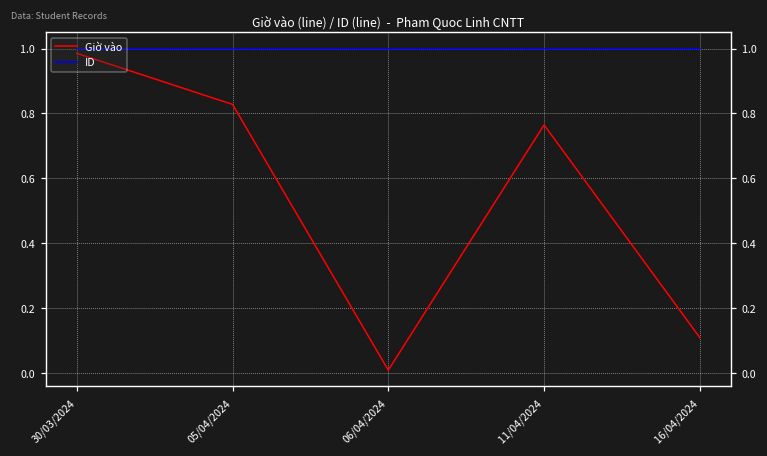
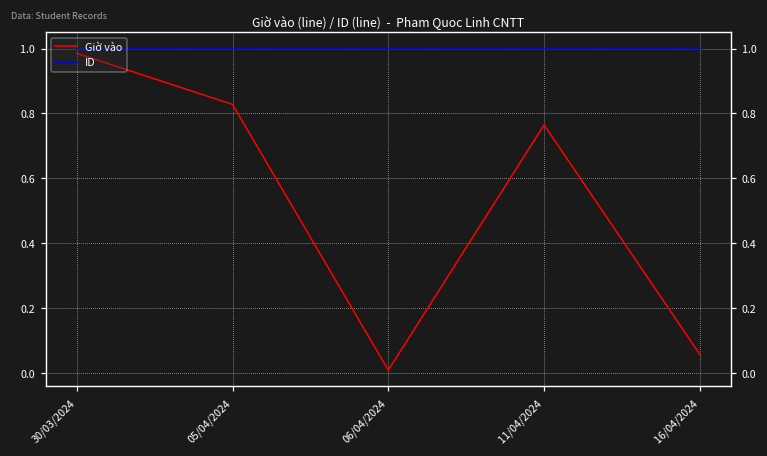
  {
    "Giờ vào": {
      "05/04/2024": 0.83,
      "06/04/2024": 0.01,
      "11/04/2024": 0.76,
-     "16/04/2024": 0.11
+     "16/04/2024": 0.06
    },
    "ID": {
      "05/04/2024": 1.00,
      "06/04/2024": 1.00,
      "11/04/2024": 1.00,
      "16/04/2024": 1.00
    }
  }
